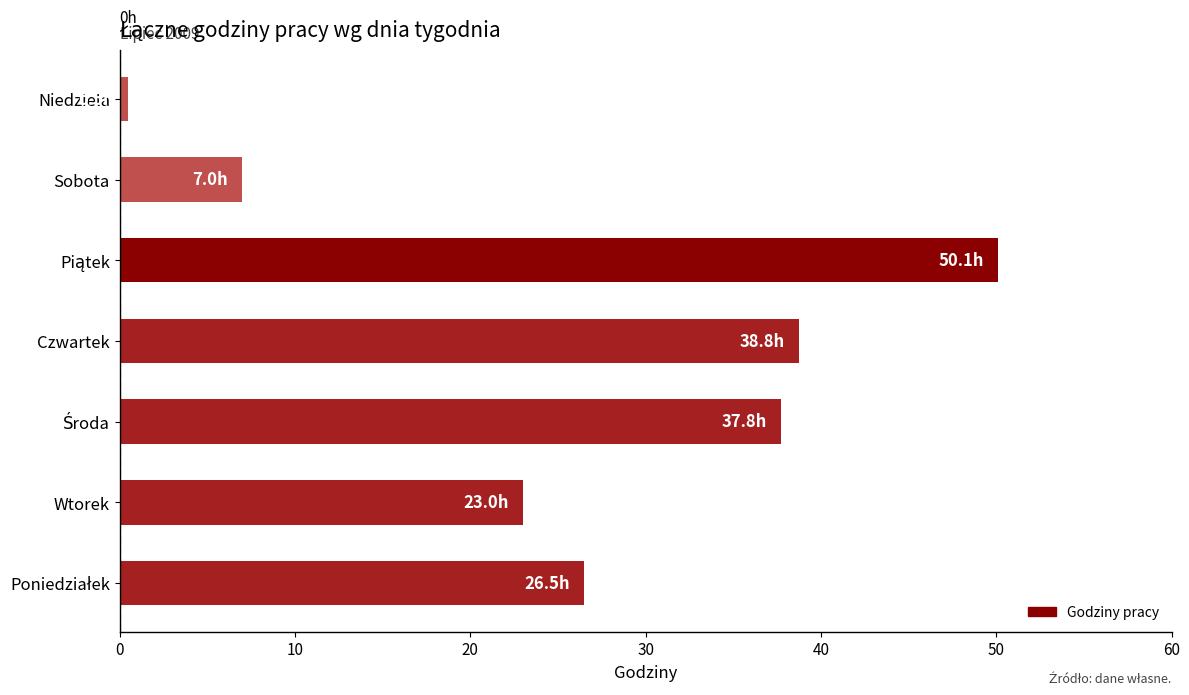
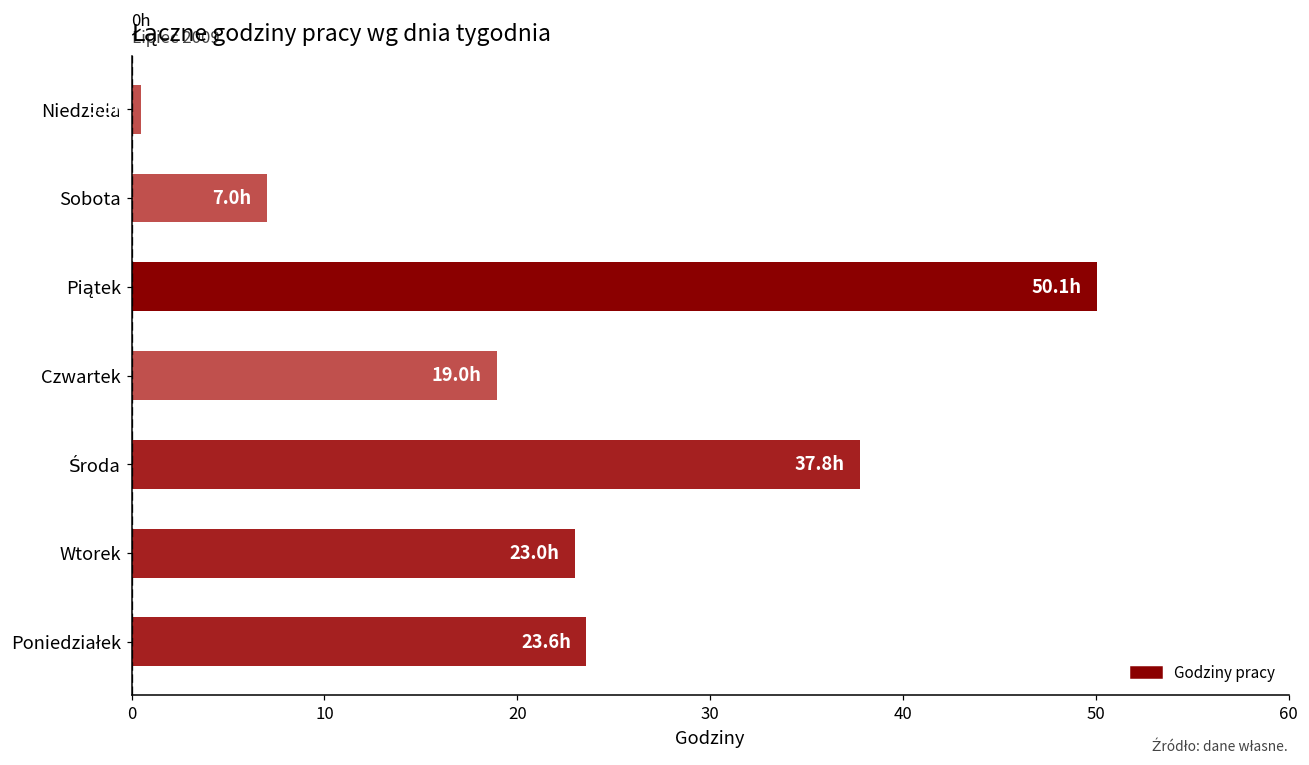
  {
    "Sobota": "7.0h",
    "Piątek": "50.1h",
-   "Czwartek": "38.8h",
+   "Czwartek": "19.0h",
    "Środa": "37.8h",
    "Wtorek": "23.0h",
-   "Poniedziałek": "26.5h"
+   "Poniedziałek": "23.6h"
  }
